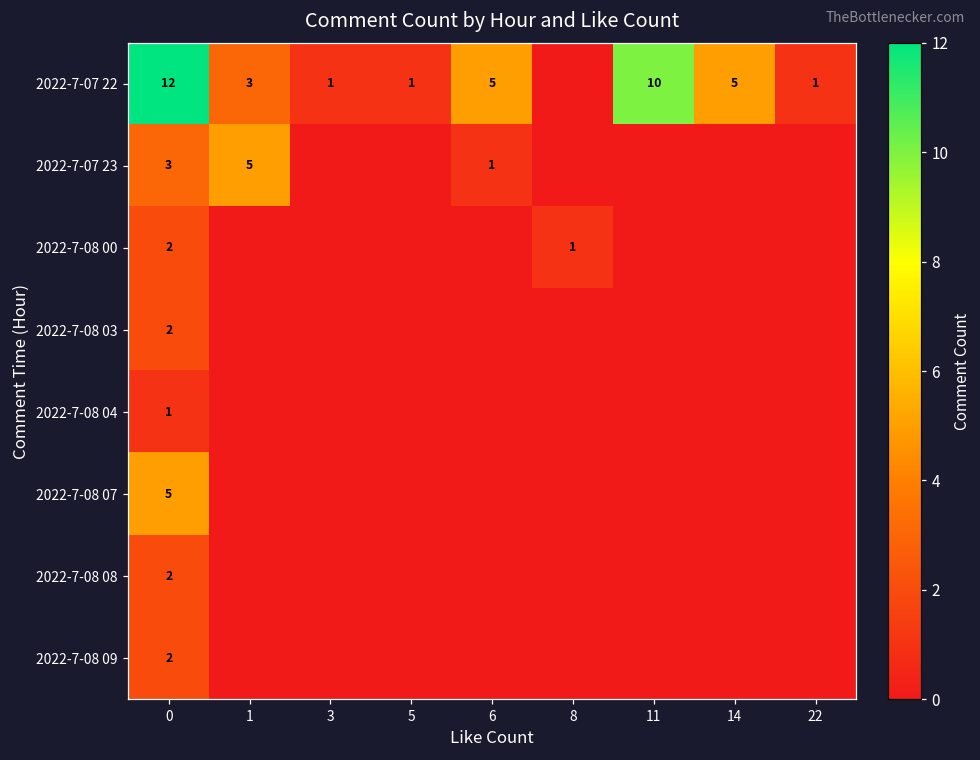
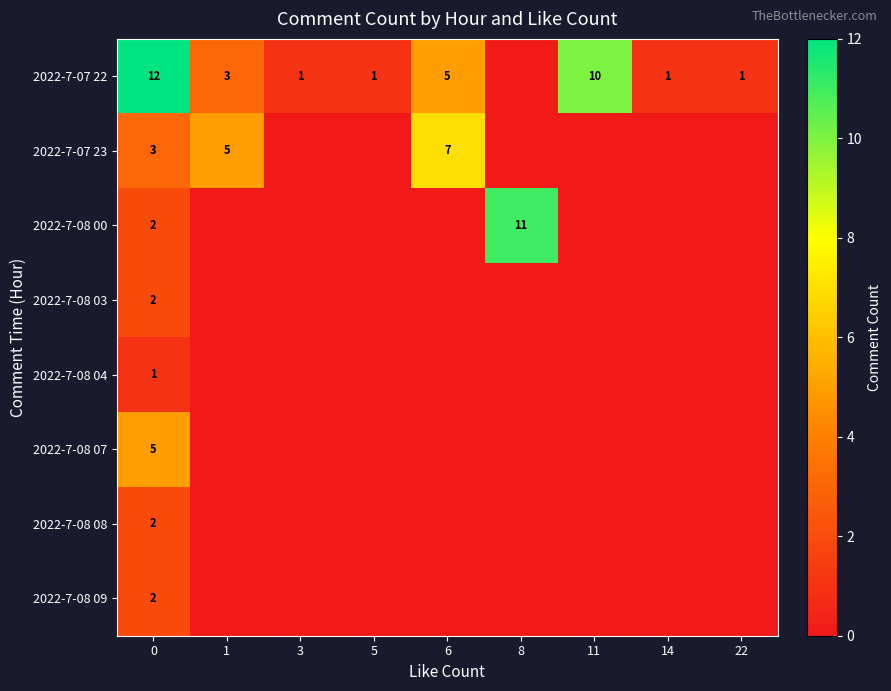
  {
    "2022-7-07 22": {
      "0": 12,
      "1": 3,
      "3": 1,
      "5": 1,
      "6": 5,
      "11": 10,
-     "14": 5,
+     "14": 1,
      "22": 1
    },
    "2022-7-07 23": {
      "0": 3,
      "1": 5,
-     "6": 1
+     "6": 7
    },
    "2022-7-08 00": {
      "0": 2,
-     "8": 1
+     "8": 11
    },
    "2022-7-08 03": {
      "0": 2
    },
    "2022-7-08 04": {
      "0": 1
    },
    "2022-7-08 07": {
      "0": 5
    },
    "2022-7-08 08": {
      "0": 2
    },
    "2022-7-08 09": {
      "0": 2
    }
  }
